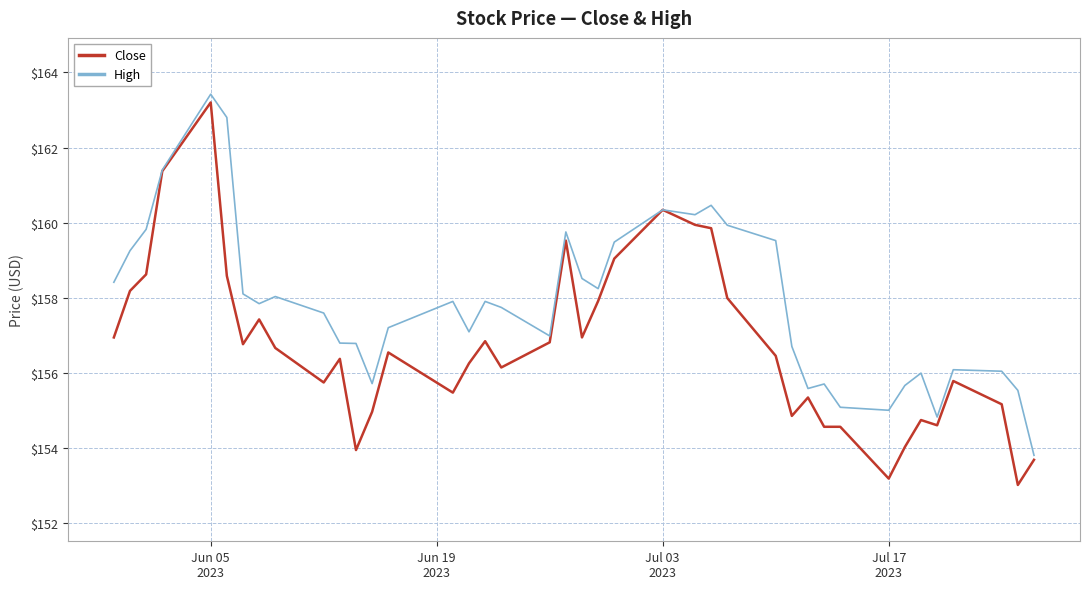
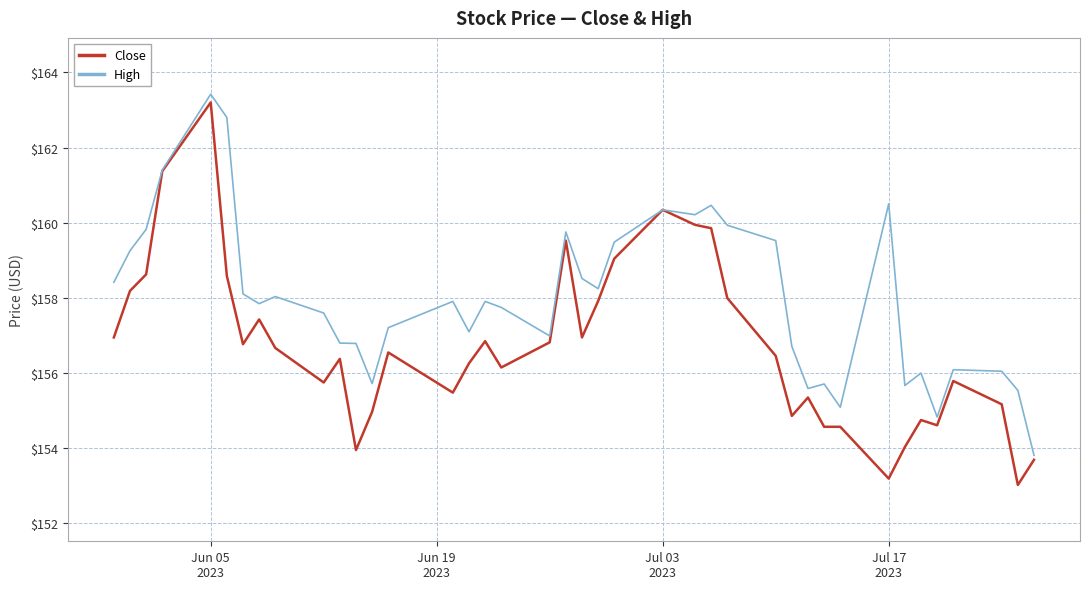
  {
    "Close": {
      "Jun 05 2023": "$163.2",
      "Jul 17 2023": "$153.2"
    },
    "High": {
      "Jun 05 2023": "$163.4",
-     "Jul 17 2023": "$155.0"
+     "Jul 17 2023": "$160.5"
    }
  }
